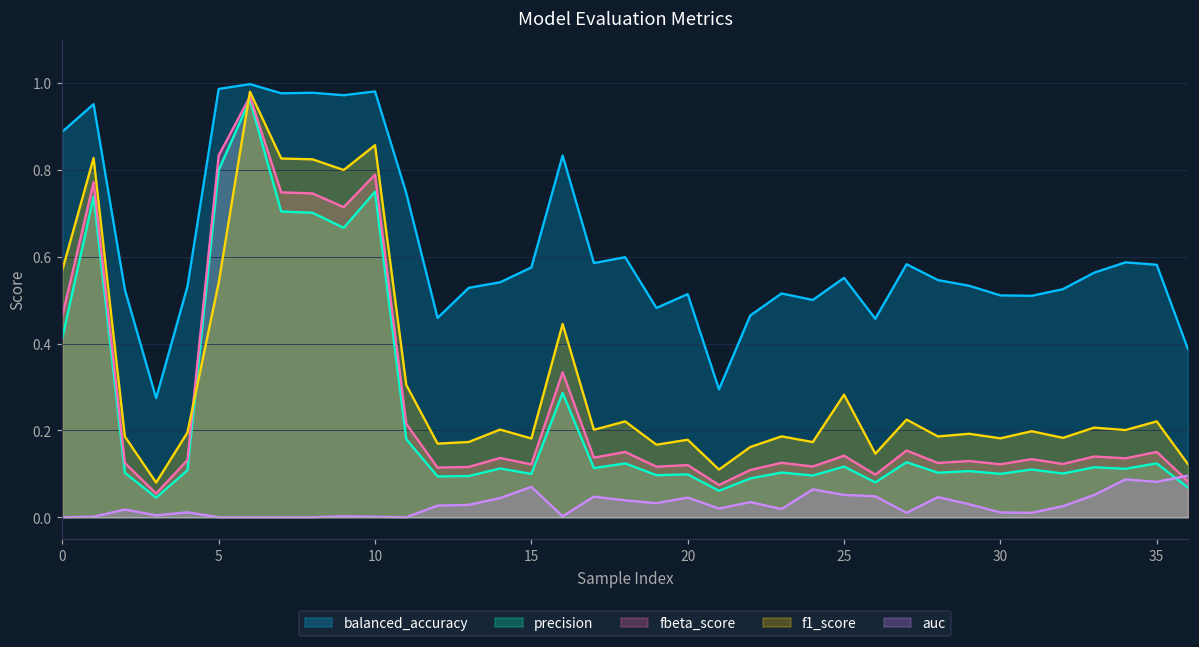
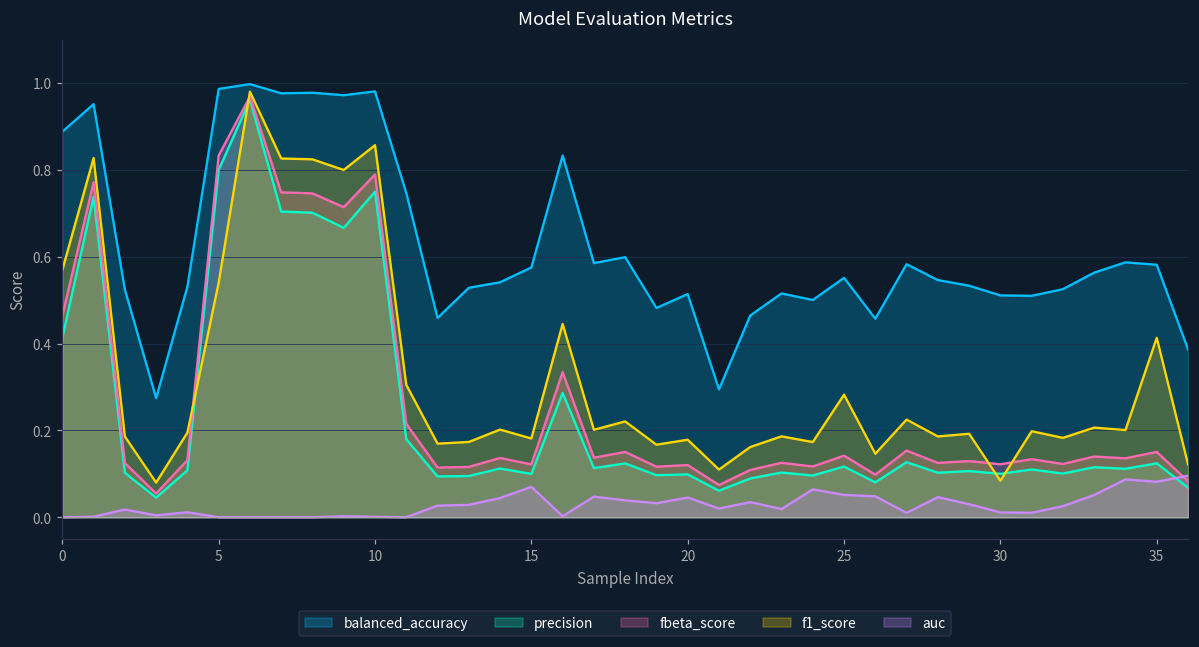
  {
    "f1_score": {
      "0": 0.57,
      "5": 0.54,
      "10": 0.86,
      "15": 0.18,
      "20": 0.18,
      "25": 0.28,
-     "30": 0.18,
-     "35": 0.22
+     "30": 0.08,
+     "35": 0.41
    }
  }
